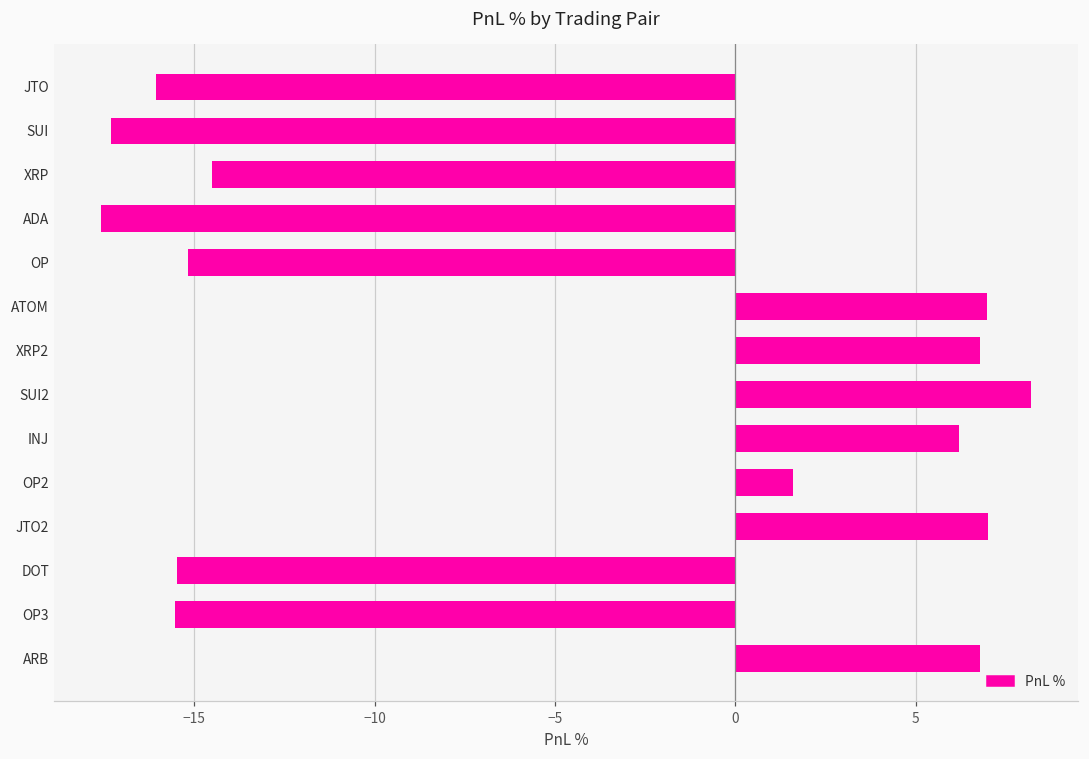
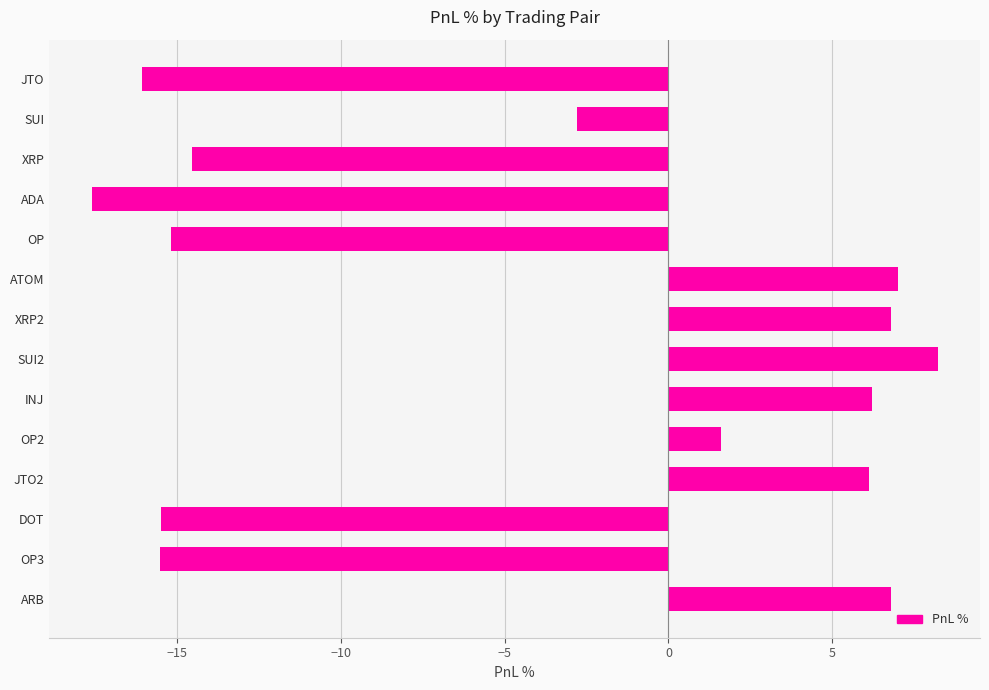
  {
    "JTO": -16.1,
-   "SUI": -17.3,
+   "SUI": -2.8,
    "XRP": -14.5,
    "ADA": -17.6,
    "OP": -15.2,
    "ATOM": 7.0,
    "XRP2": 6.8,
    "SUI2": 8.2,
    "INJ": 6.2,
    "OP2": 1.6,
-   "JTO2": 7.0,
+   "JTO2": 6.1,
    "DOT": -15.5,
    "OP3": -15.5,
    "ARB": 6.8
  }
